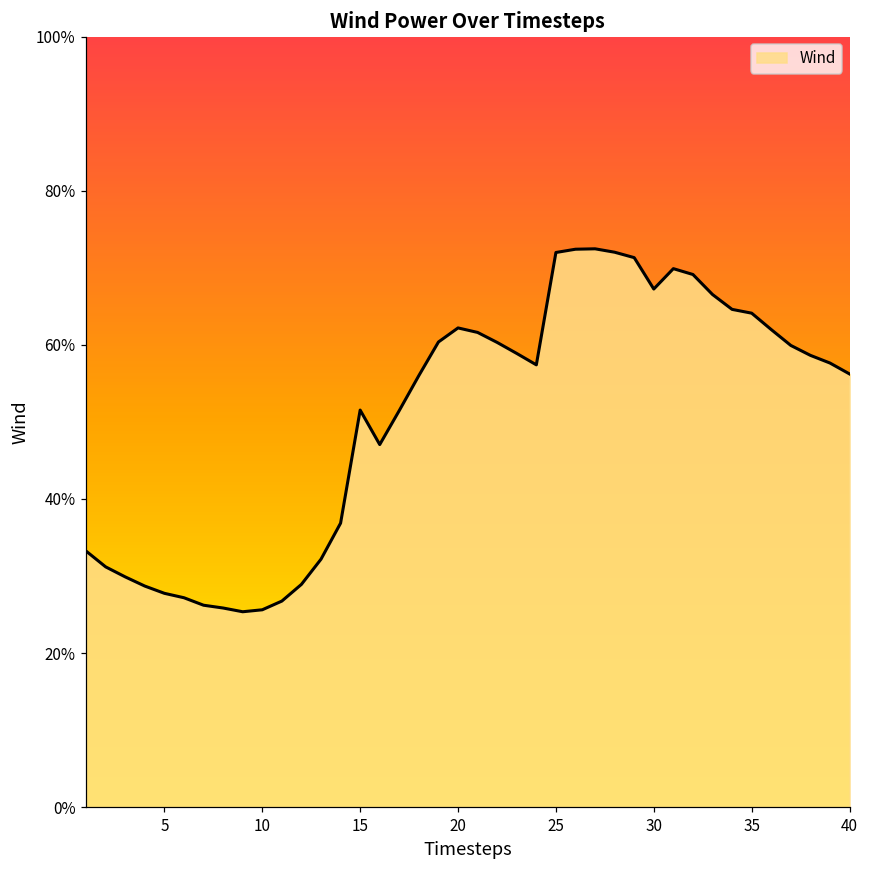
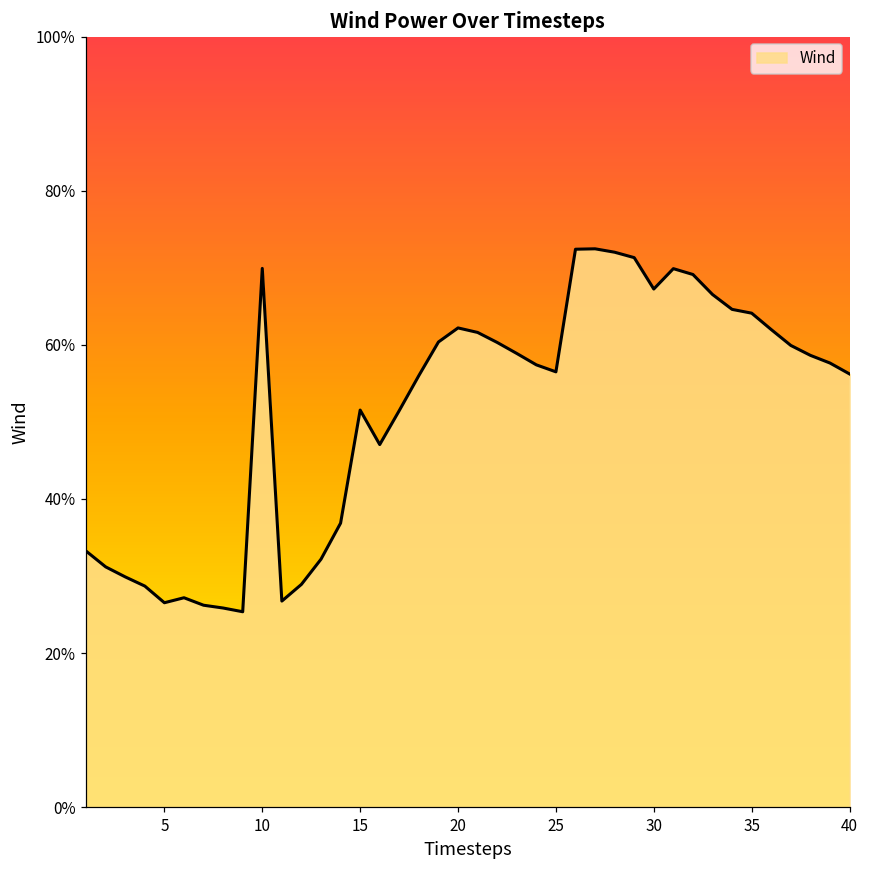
  {
-   "5": "28%",
-   "10": "26%",
+   "5": "27%",
+   "10": "70%",
    "15": "52%",
    "20": "62%",
-   "25": "72%",
+   "25": "56%",
    "30": "67%",
    "35": "64%",
    "40": "56%"
  }
